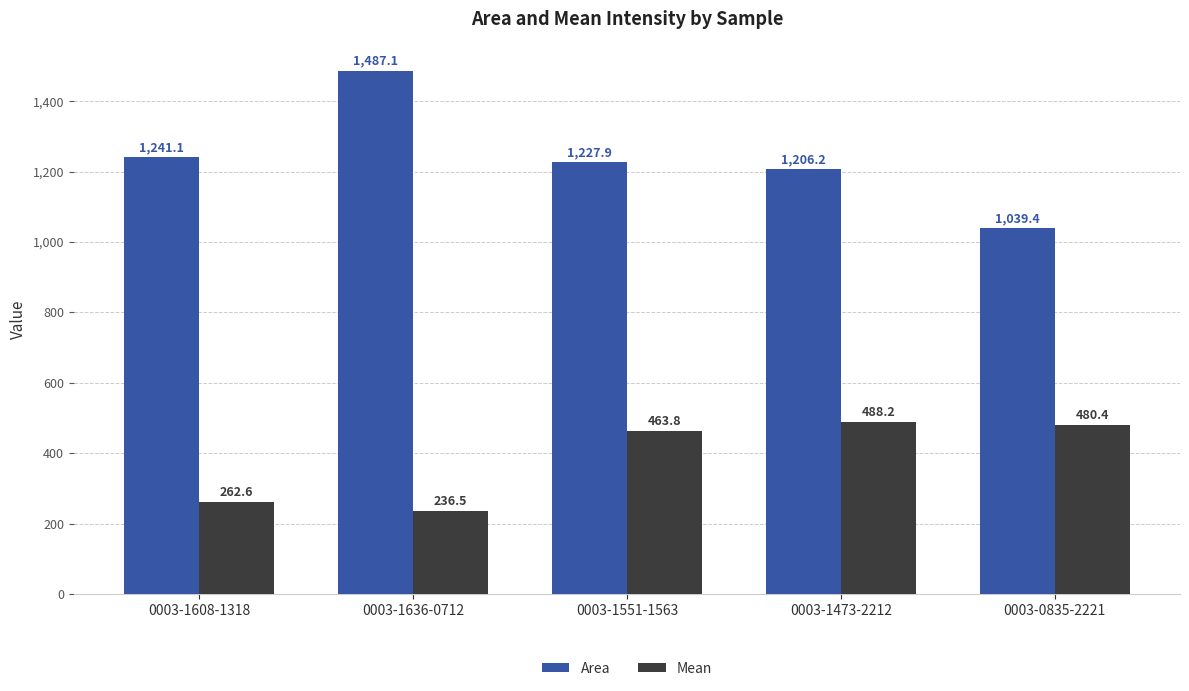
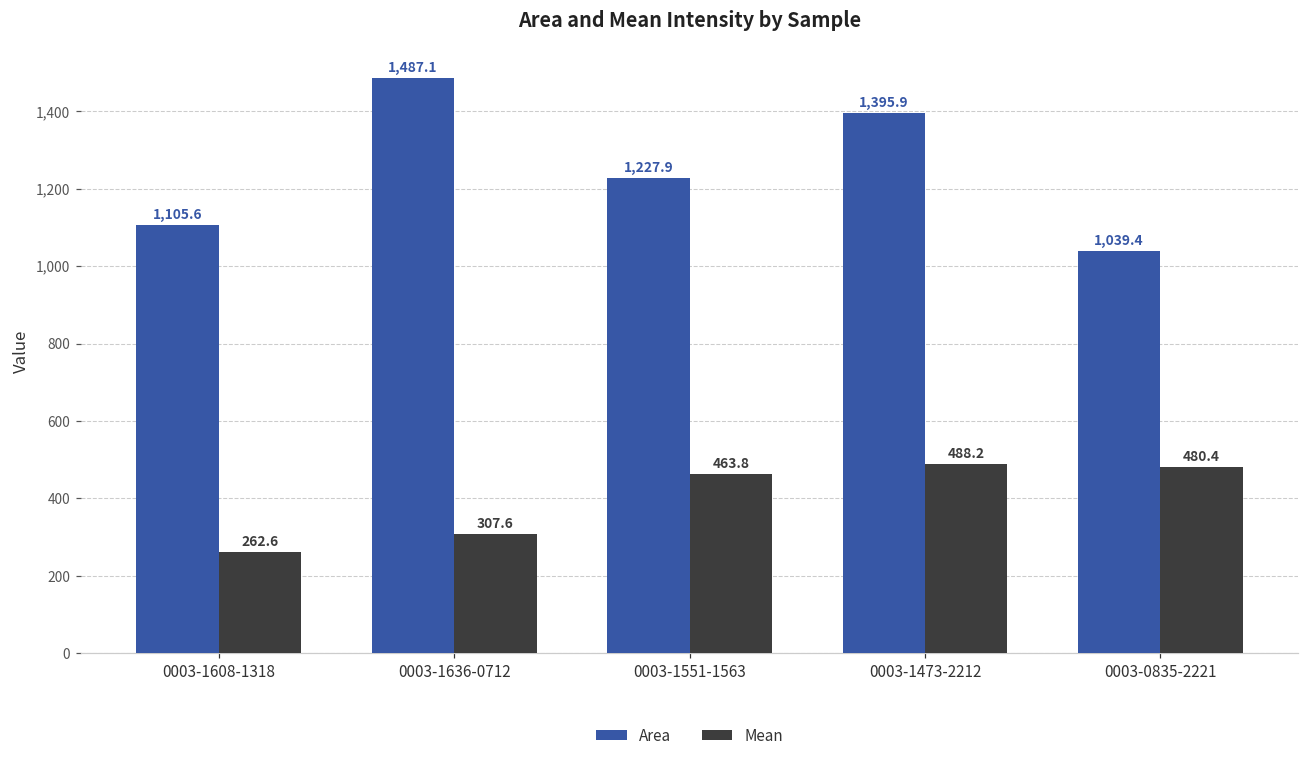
  {
    "Area": {
-     "0003-1608-1318": "1,241.1",
+     "0003-1608-1318": "1,105.6",
      "0003-1636-0712": "1,487.1",
      "0003-1551-1563": "1,227.9",
-     "0003-1473-2212": "1,206.2",
+     "0003-1473-2212": "1,395.9",
      "0003-0835-2221": "1,039.4"
    },
    "Mean": {
      "0003-1608-1318": "262.6",
-     "0003-1636-0712": "236.5",
+     "0003-1636-0712": "307.6",
      "0003-1551-1563": "463.8",
      "0003-1473-2212": "488.2",
      "0003-0835-2221": "480.4"
    }
  }
